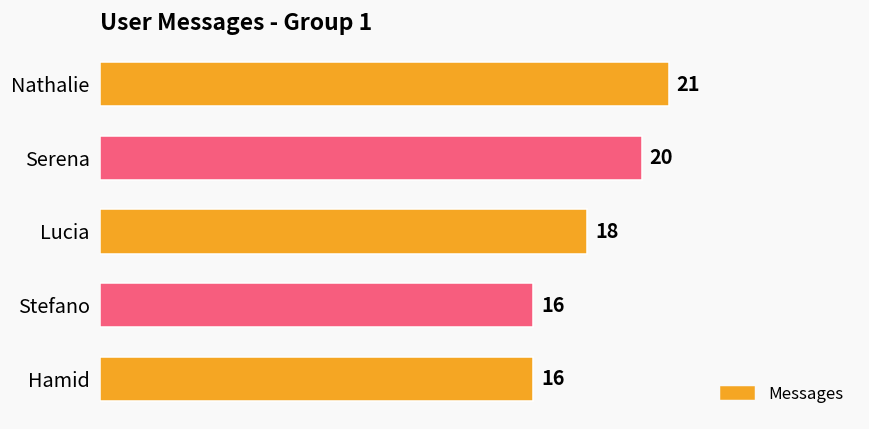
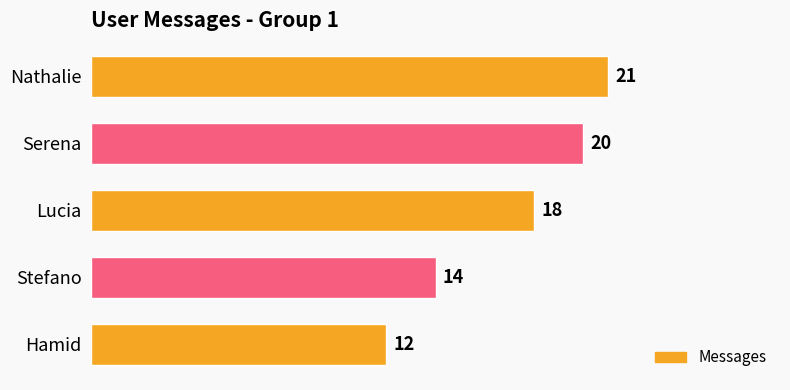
  {
    "Nathalie": 21,
    "Serena": 20,
    "Lucia": 18,
-   "Stefano": 16,
-   "Hamid": 16
+   "Stefano": 14,
+   "Hamid": 12
  }
